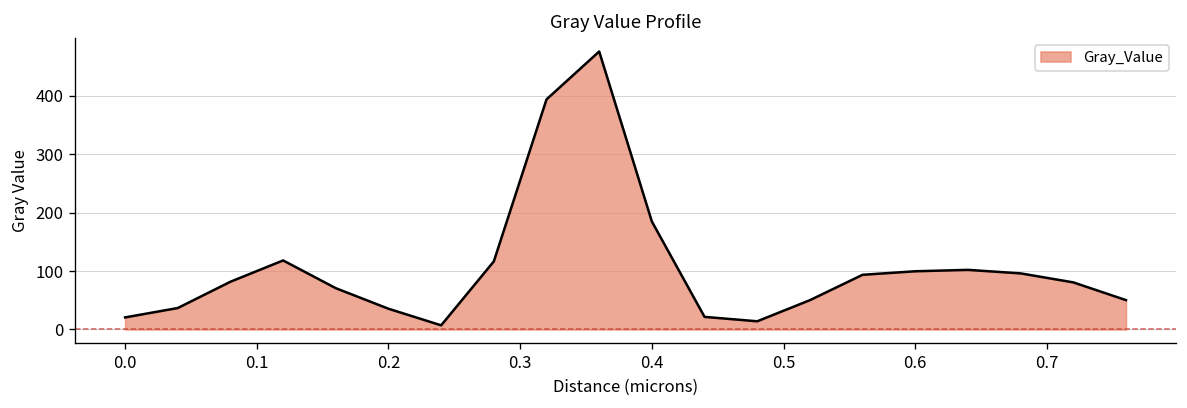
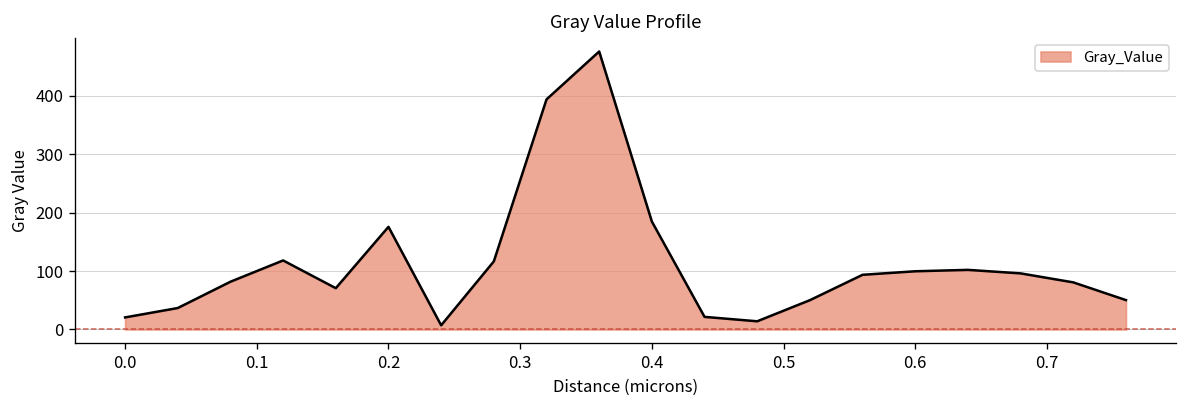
  {
    "0.0": 20,
-   "0.2": 40,
+   "0.2": 180,
    "0.4": 180,
    "0.6": 100
  }
